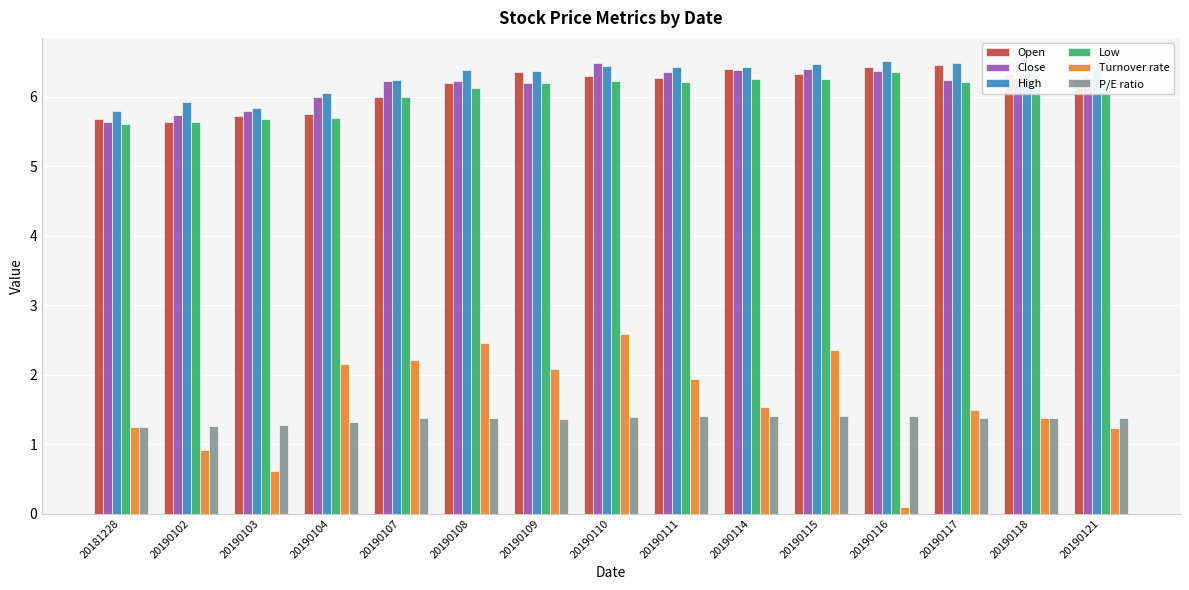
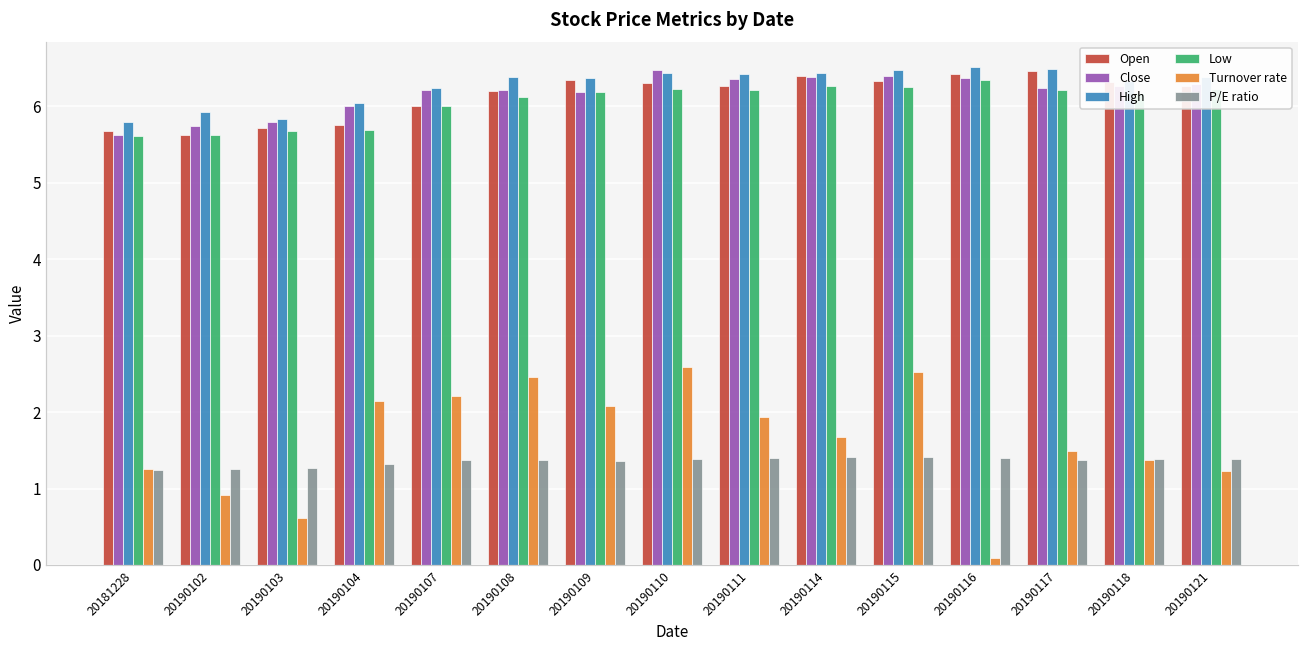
  {
    "Open": {
      "20181228": 5.7,
      "20190102": 5.6,
      "20190103": 5.7,
      "20190104": 5.8,
      "20190107": 6.0,
      "20190108": 6.2,
      "20190109": 6.4,
      "20190110": 6.3,
      "20190111": 6.3,
      "20190114": 6.4,
      "20190115": 6.3,
      "20190116": 6.4,
      "20190117": 6.5
    },
    "Close": {
      "20181228": 5.6,
      "20190102": 5.7,
      "20190103": 5.8,
      "20190104": 6.0,
      "20190107": 6.2,
      "20190108": 6.2,
      "20190109": 6.2,
      "20190110": 6.5,
      "20190111": 6.4,
      "20190114": 6.4,
      "20190115": 6.4,
      "20190116": 6.4,
      "20190117": 6.2
    },
    "High": {
      "20181228": 5.8,
      "20190102": 5.9,
      "20190103": 5.8,
      "20190104": 6.1,
      "20190107": 6.2,
      "20190108": 6.4,
      "20190109": 6.4,
      "20190110": 6.4,
      "20190111": 6.4,
      "20190114": 6.4,
      "20190115": 6.5,
      "20190116": 6.5,
      "20190117": 6.5
    },
    "Low": {
      "20181228": 5.6,
      "20190102": 5.6,
      "20190103": 5.7,
      "20190104": 5.7,
      "20190107": 6.0,
      "20190108": 6.1,
      "20190109": 6.2,
      "20190110": 6.2,
      "20190111": 6.2,
      "20190114": 6.3,
      "20190115": 6.3,
      "20190116": 6.4,
      "20190117": 6.2
    },
    "Turnover rate": {
      "20181228": 1.3,
      "20190102": 0.9,
      "20190103": 0.6,
      "20190104": 2.2,
      "20190107": 2.2,
      "20190108": 2.5,
      "20190109": 2.1,
      "20190110": 2.6,
      "20190111": 1.9,
-     "20190114": 1.5,
-     "20190115": 2.4,
+     "20190114": 1.7,
+     "20190115": 2.5,
      "20190116": 0.1,
      "20190117": 1.5,
      "20190118": 1.4,
      "20190121": 1.2
    },
    "P/E ratio": {
      "20181228": 1.2,
      "20190102": 1.3,
      "20190103": 1.3,
      "20190104": 1.3,
      "20190107": 1.4,
      "20190108": 1.4,
      "20190109": 1.4,
      "20190110": 1.4,
      "20190111": 1.4,
      "20190114": 1.4,
      "20190115": 1.4,
      "20190116": 1.4,
      "20190117": 1.4,
      "20190118": 1.4,
      "20190121": 1.4
    }
  }
